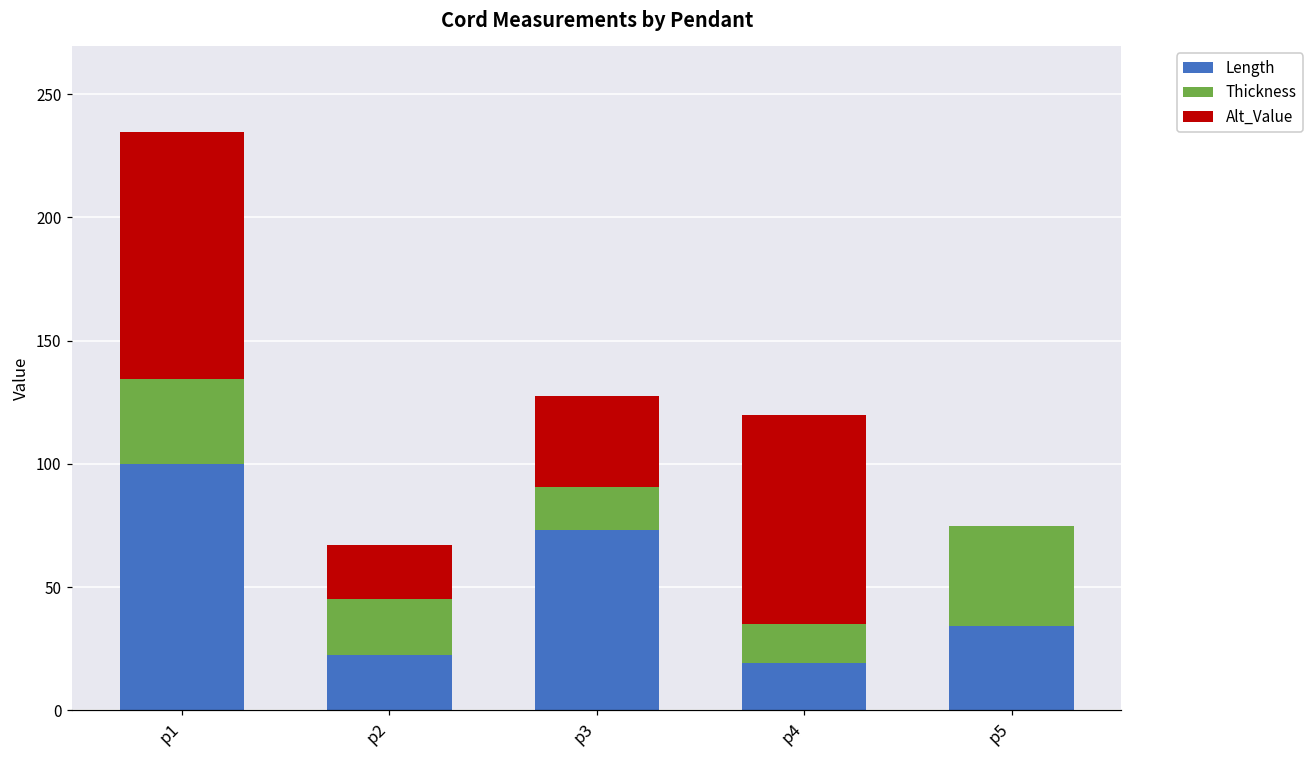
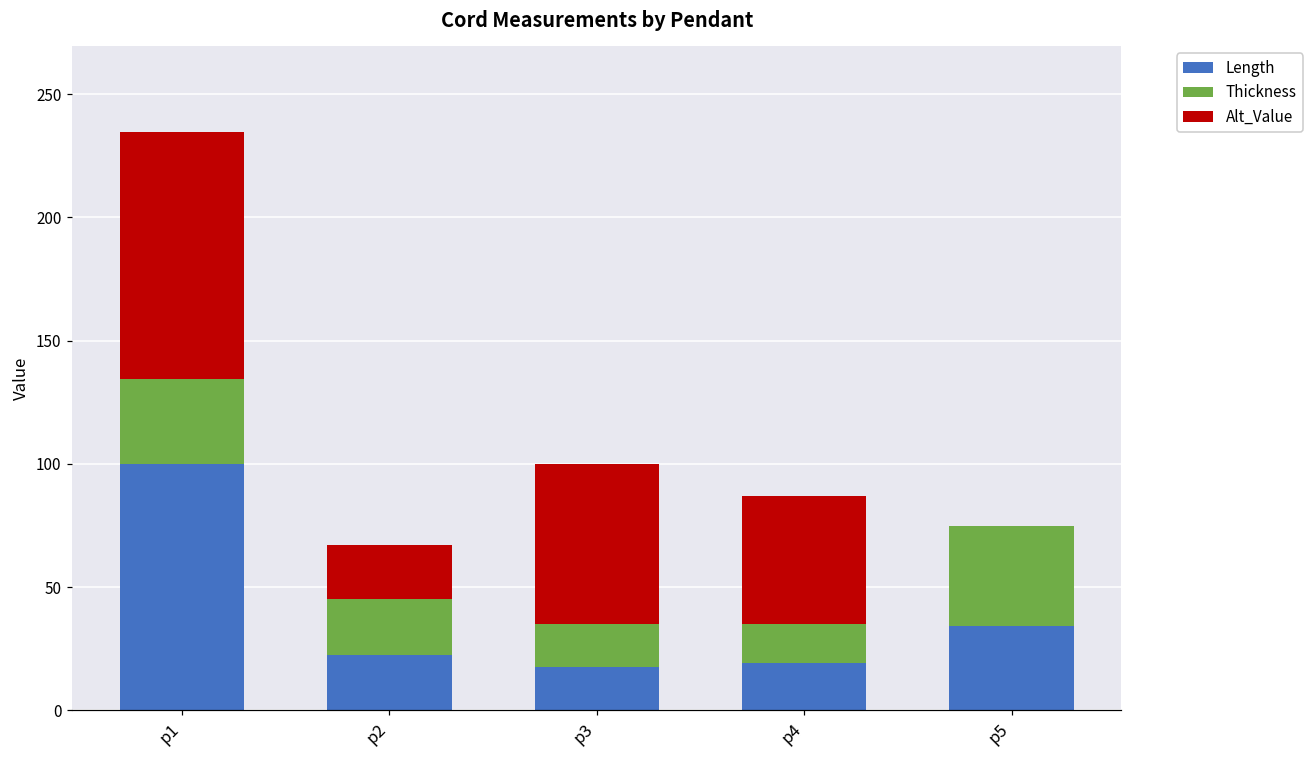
  {
    "Length": {
      "p1": 100,
      "p2": 23,
-     "p3": 73,
+     "p3": 18,
      "p4": 19,
      "p5": 34
    },
    "Thickness": {
      "p1": 35,
      "p2": 23,
      "p3": 18,
      "p4": 16,
      "p5": 41
    },
    "Alt_Value": {
      "p1": 100,
      "p2": 22,
-     "p3": 37,
-     "p4": 85,
+     "p3": 65,
+     "p4": 52,
      "p5": 0
    }
  }
